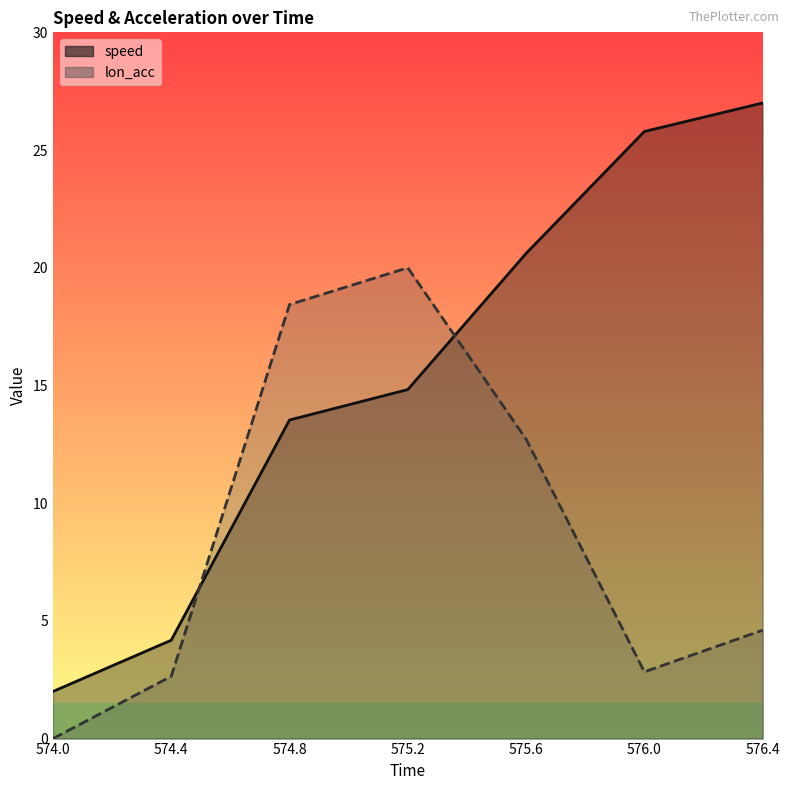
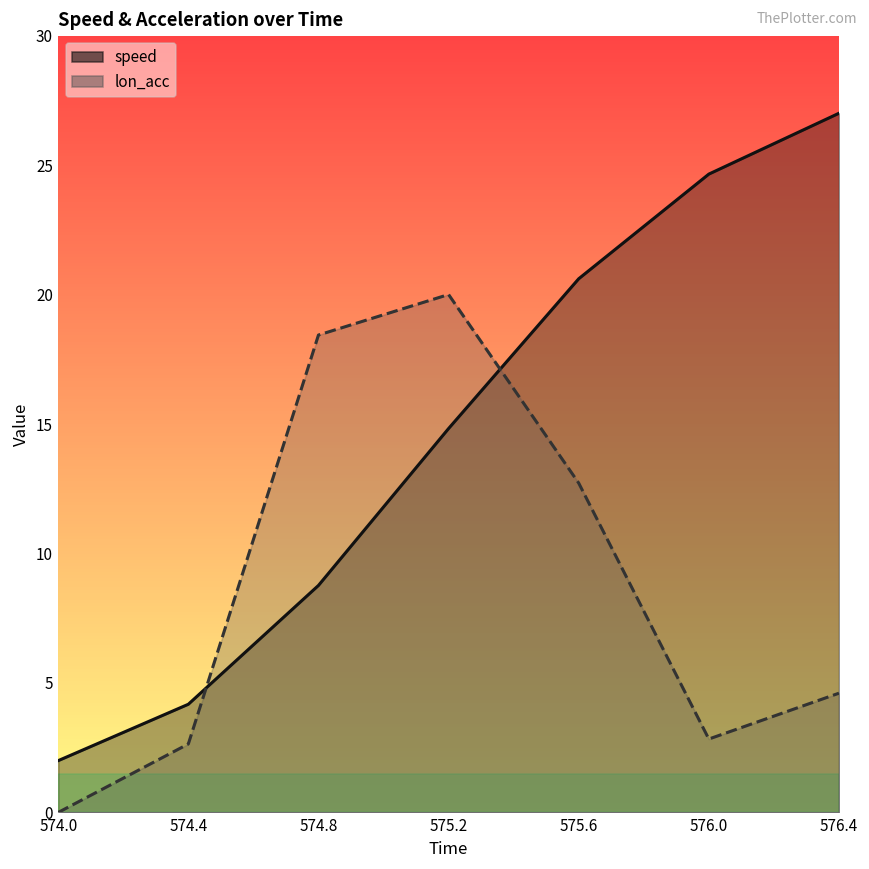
  {
    "speed": {
      "574.0": 2.0,
      "574.4": 4.2,
-     "574.8": 13.5,
+     "574.8": 8.8,
      "575.2": 14.8,
      "575.6": 20.6,
-     "576.0": 25.8,
+     "576.0": 24.7,
      "576.4": 27.0
    },
    "lon_acc": {
      "574.4": 2.6,
      "574.8": 18.4,
      "575.2": 20.0,
      "575.6": 12.7,
      "576.0": 2.8,
      "576.4": 4.6
    }
  }
